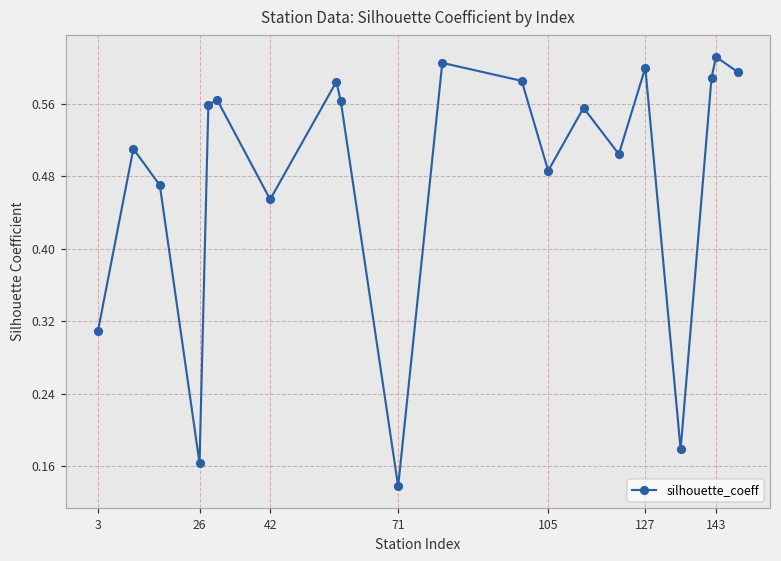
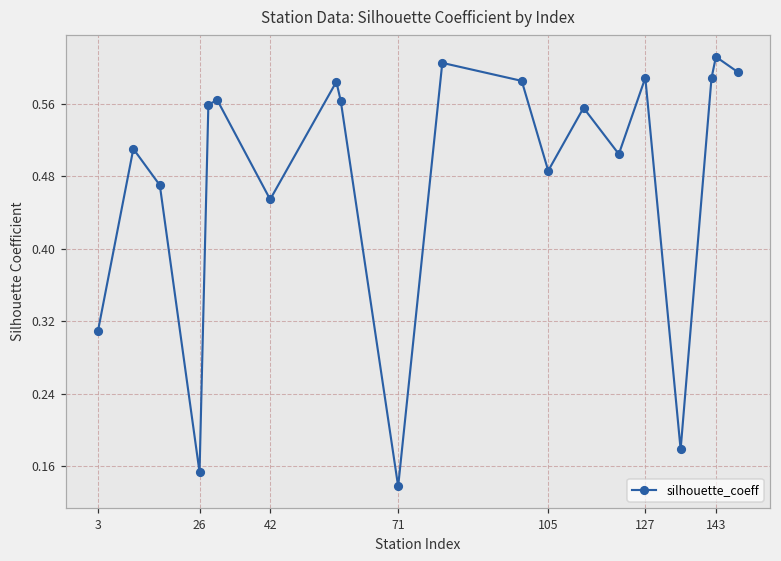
  {
    "3": 0.31,
-   "26": 0.16,
+   "26": 0.15,
    "42": 0.45,
    "71": 0.14,
    "105": 0.49,
-   "127": 0.60,
+   "127": 0.59,
    "143": 0.61
  }
